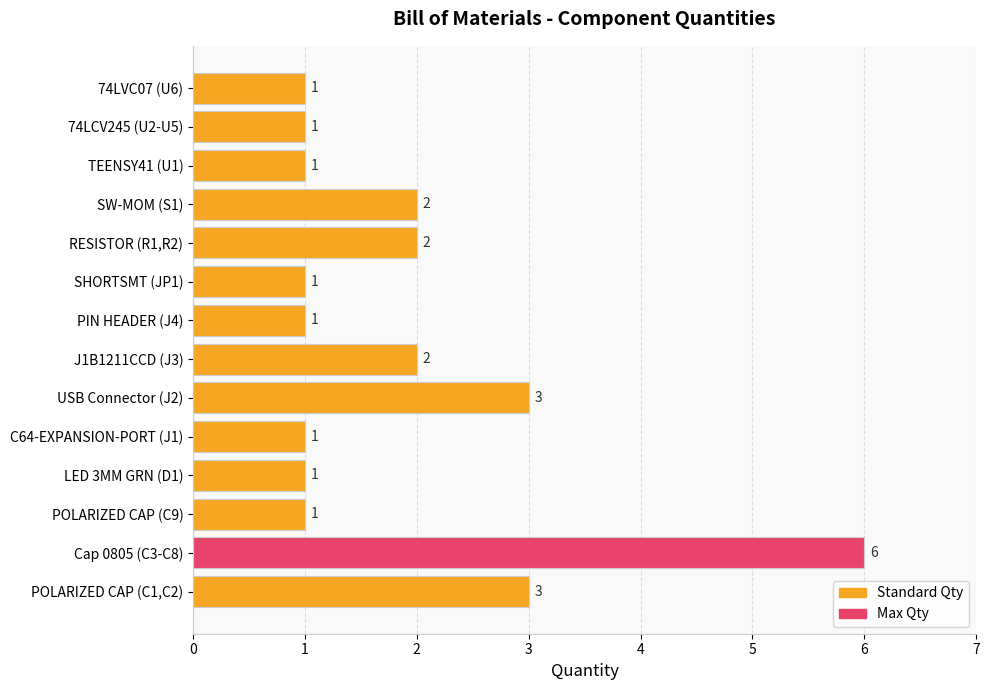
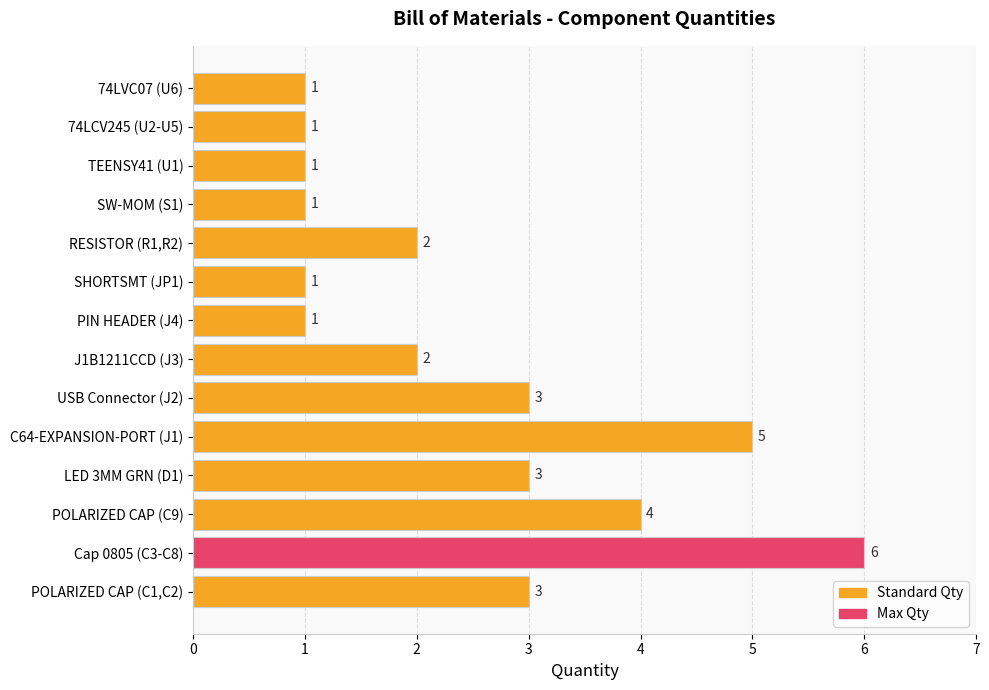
  {
    "74LVC07 (U6)": 1,
    "74LCV245 (U2-U5)": 1,
    "TEENSY41 (U1)": 1,
-   "SW-MOM (S1)": 2,
+   "SW-MOM (S1)": 1,
    "RESISTOR (R1,R2)": 2,
    "SHORTSMT (JP1)": 1,
    "PIN HEADER (J4)": 1,
    "J1B1211CCD (J3)": 2,
    "USB Connector (J2)": 3,
-   "C64-EXPANSION-PORT (J1)": 1,
-   "LED 3MM GRN (D1)": 1,
-   "POLARIZED CAP (C9)": 1,
+   "C64-EXPANSION-PORT (J1)": 5,
+   "LED 3MM GRN (D1)": 3,
+   "POLARIZED CAP (C9)": 4,
    "Cap 0805 (C3-C8)": 6,
    "POLARIZED CAP (C1,C2)": 3
  }
